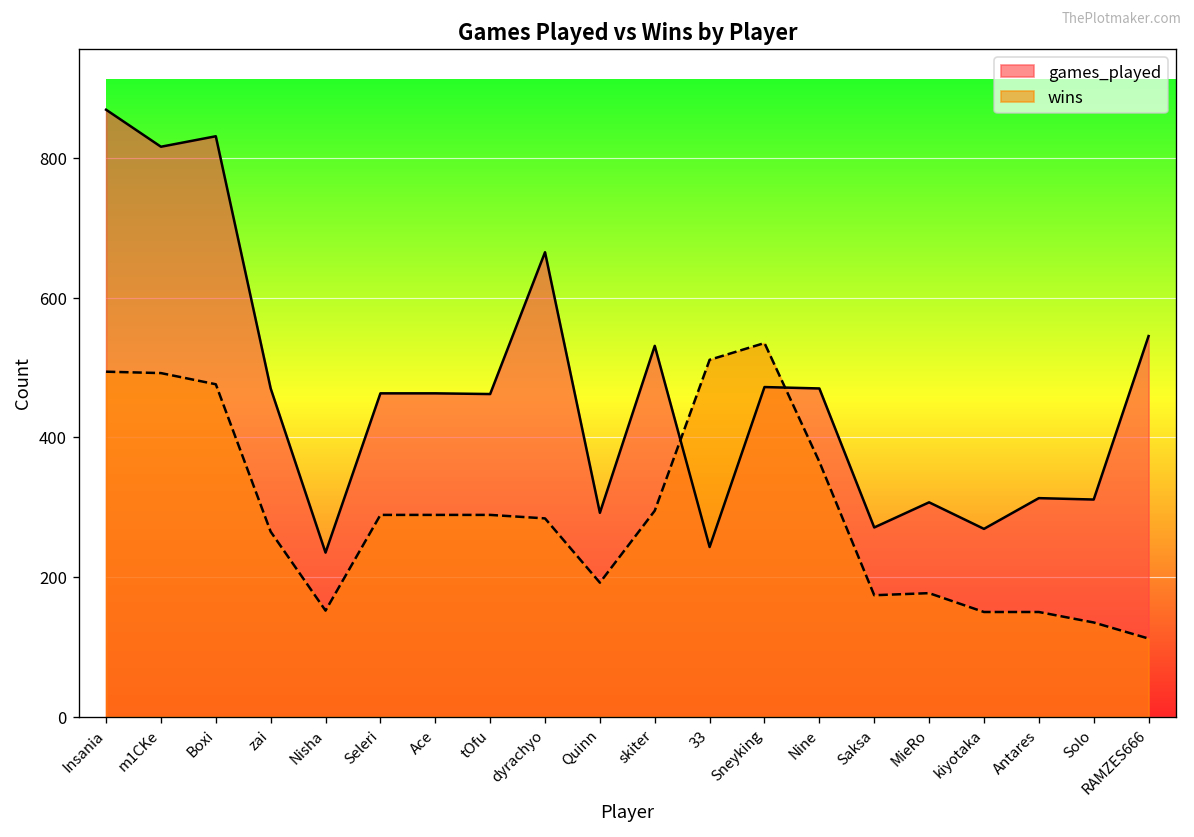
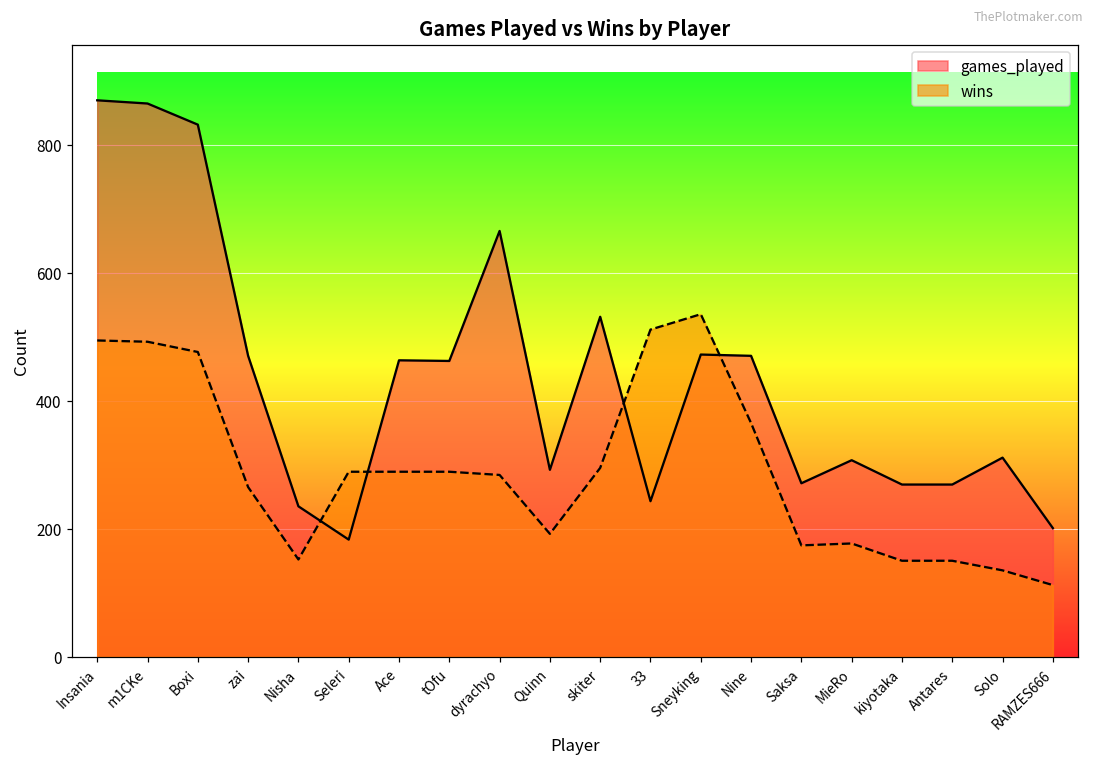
  {
    "games_played": {
      "Insania": 870,
-     "m1CKe": 820,
+     "m1CKe": 860,
      "Boxi": 830,
      "zai": 470,
      "Nisha": 240,
-     "Seleri": 460,
+     "Seleri": 180,
      "Ace": 460,
      "tOfu": 460,
      "dyrachyo": 670,
      "Quinn": 290,
      "skiter": 530,
      "33": 240,
      "Sneyking": 470,
      "Nine": 470,
      "Saksa": 270,
      "MieRo": 310,
      "kiyotaka": 270,
-     "Antares": 310,
+     "Antares": 270,
      "Solo": 310,
-     "RAMZES666": 550
+     "RAMZES666": 200
    },
    "wins": {
      "Insania": 490,
      "m1CKe": 490,
      "Boxi": 480,
      "zai": 270,
      "Nisha": 150,
      "Seleri": 290,
      "Ace": 290,
      "tOfu": 290,
      "dyrachyo": 280,
      "Quinn": 190,
      "skiter": 300,
      "33": 510,
      "Sneyking": 540,
      "Nine": 370,
      "Saksa": 170,
      "MieRo": 180,
      "kiyotaka": 150,
      "Antares": 150,
      "Solo": 140,
      "RAMZES666": 110
    }
  }
